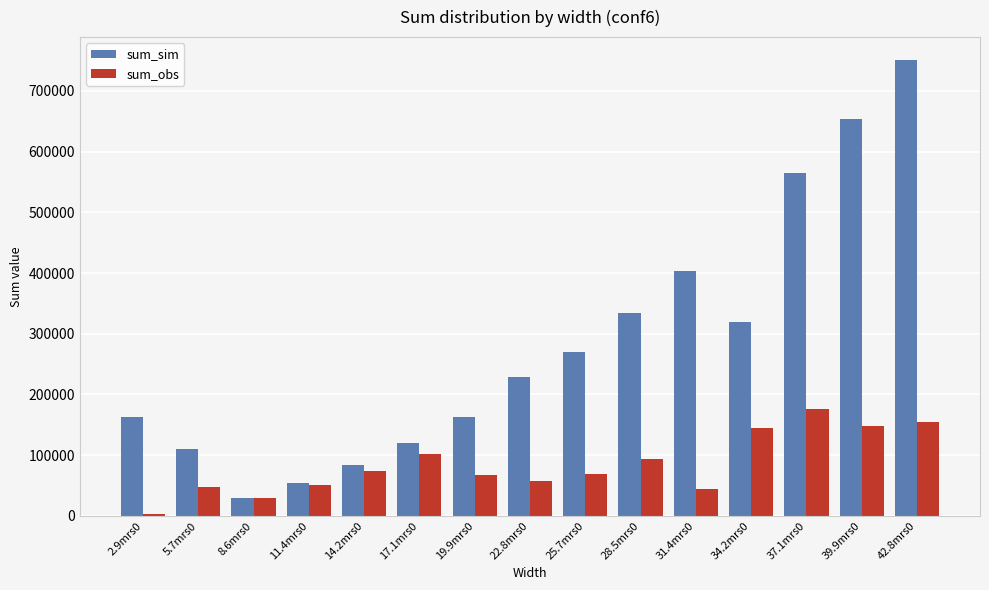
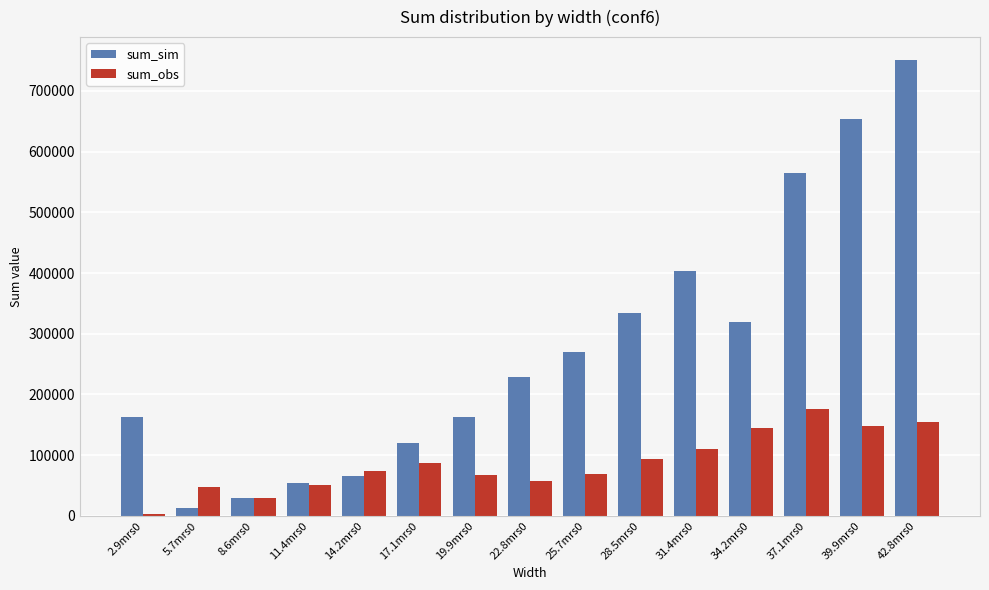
  {
    "sum_sim": {
      "2.9mrs0": 160000,
-     "5.7mrs0": 110000,
+     "5.7mrs0": 10000,
      "8.6mrs0": 30000,
      "11.4mrs0": 50000,
-     "14.2mrs0": 80000,
+     "14.2mrs0": 70000,
      "17.1mrs0": 120000,
      "19.9mrs0": 160000,
      "22.8mrs0": 230000,
      "25.7mrs0": 270000,
      "28.5mrs0": 330000,
      "31.4mrs0": 400000,
      "34.2mrs0": 320000,
      "37.1mrs0": 560000,
      "39.9mrs0": 650000,
      "42.8mrs0": 750000
    },
    "sum_obs": {
      "5.7mrs0": 50000,
      "8.6mrs0": 30000,
      "11.4mrs0": 50000,
      "14.2mrs0": 70000,
-     "17.1mrs0": 100000,
+     "17.1mrs0": 90000,
      "19.9mrs0": 70000,
      "22.8mrs0": 60000,
      "25.7mrs0": 70000,
      "28.5mrs0": 90000,
-     "31.4mrs0": 40000,
+     "31.4mrs0": 110000,
      "34.2mrs0": 150000,
      "37.1mrs0": 180000,
      "39.9mrs0": 150000,
      "42.8mrs0": 150000
    }
  }
